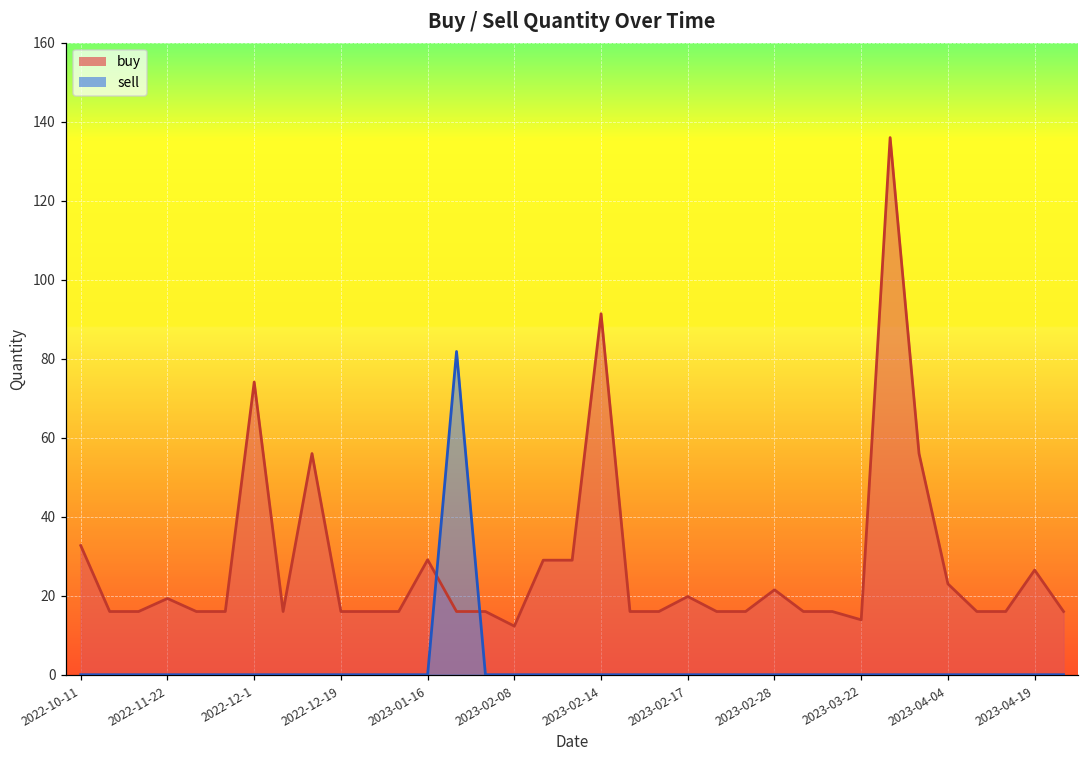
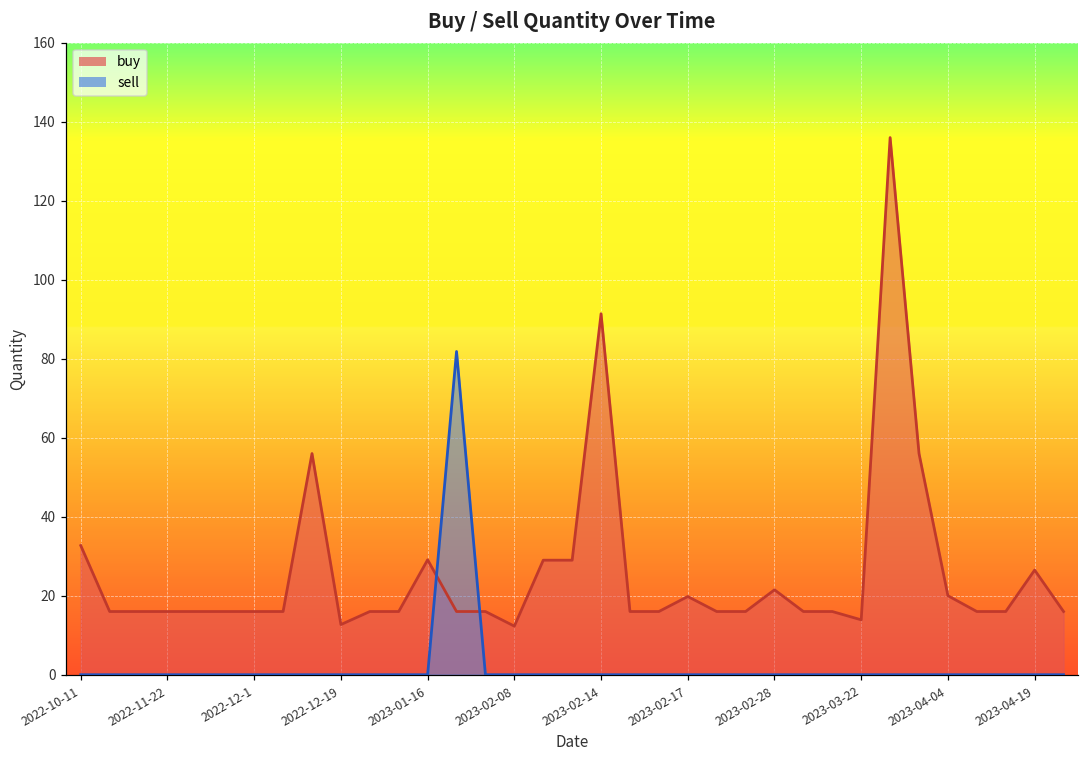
  {
    "buy": {
      "2022-10-11": 33,
-     "2022-11-22": 19,
-     "2022-12-1": 74,
-     "2022-12-19": 16,
+     "2022-11-22": 16,
+     "2022-12-1": 16,
+     "2022-12-19": 13,
      "2023-01-16": 29,
      "2023-02-08": 12,
      "2023-02-14": 91,
      "2023-02-17": 20,
      "2023-02-28": 22,
      "2023-03-22": 14,
-     "2023-04-04": 23,
+     "2023-04-04": 20,
      "2023-04-19": 27
    },
    "sell": {
      "2022-10-11": 0,
      "2022-11-22": 0,
      "2022-12-1": 0,
      "2022-12-19": 0,
      "2023-01-16": 0,
      "2023-02-08": 0,
      "2023-02-14": 0,
      "2023-02-17": 0,
      "2023-02-28": 0,
      "2023-03-22": 0,
      "2023-04-04": 0,
      "2023-04-19": 0
    }
  }
